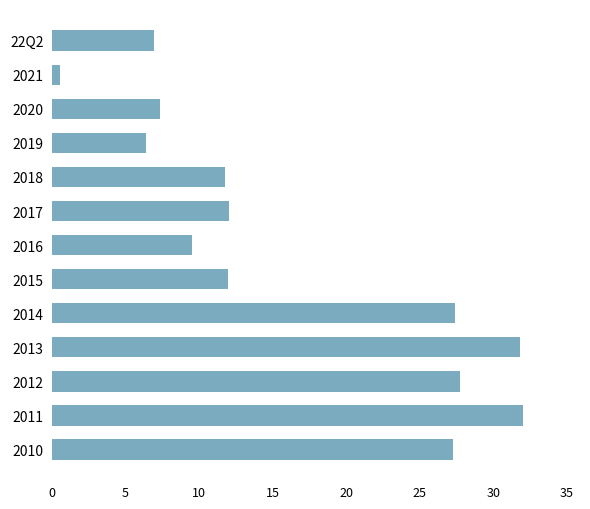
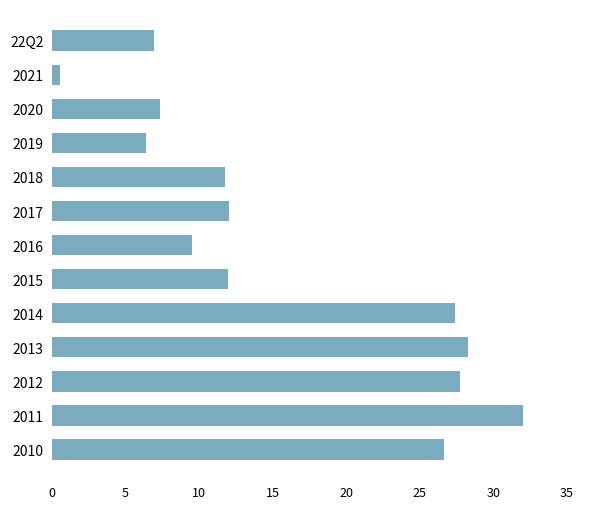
  {
    "22Q2": 6.9,
    "2021": 0.6,
    "2020": 7.4,
    "2019": 6.4,
    "2018": 11.8,
    "2017": 12.1,
    "2016": 9.5,
    "2015": 12.0,
    "2014": 27.4,
-   "2013": 31.8,
+   "2013": 28.3,
    "2012": 27.8,
    "2011": 32.1,
-   "2010": 27.3
+   "2010": 26.7
  }
